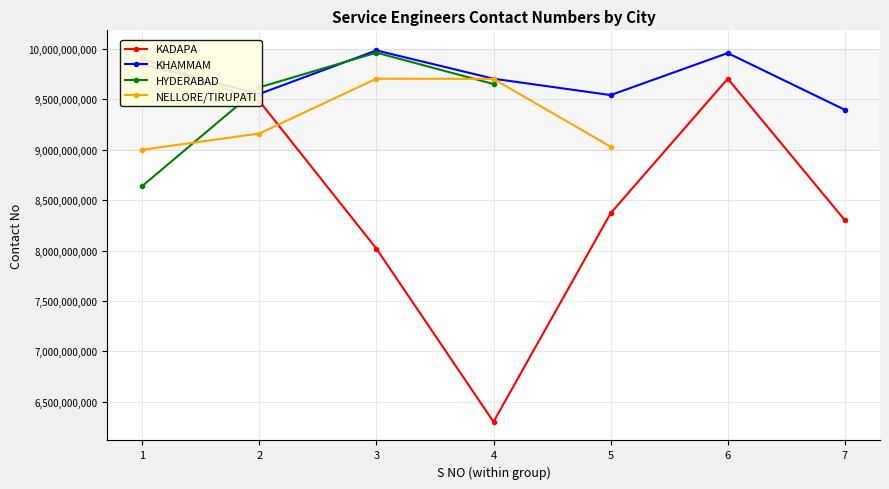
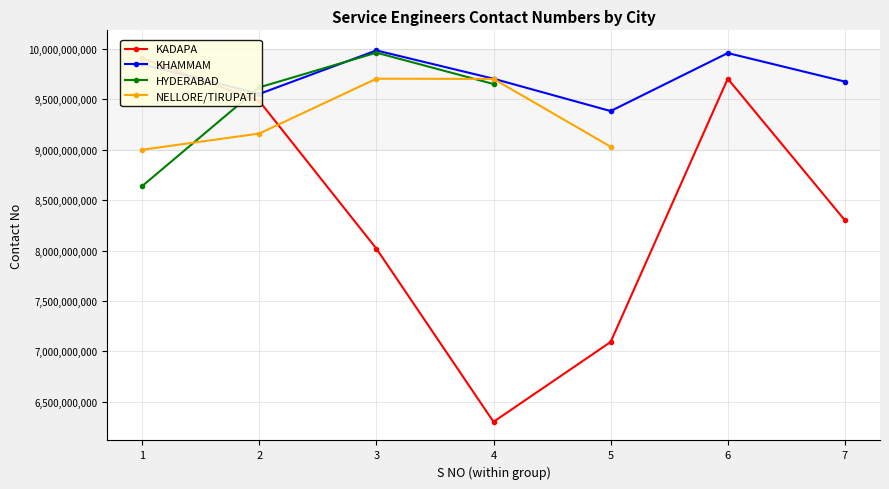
  {
    "KADAPA": {
      "3": "8,020,000,000",
      "4": "6,300,000,000",
-     "5": "8,370,000,000",
+     "5": "7,090,000,000",
      "6": "9,700,000,000",
      "7": "8,300,000,000"
    },
    "KHAMMAM": {
-     "5": "9,540,000,000",
+     "5": "9,380,000,000",
      "6": "9,960,000,000",
-     "7": "9,400,000,000"
+     "7": "9,680,000,000"
    },
    "HYDERABAD": {
      "1": "8,640,000,000",
      "4": "9,650,000,000"
    },
    "NELLORE/TIRUPATI": {
      "1": "9,000,000,000",
      "2": "9,160,000,000",
      "3": "9,710,000,000",
      "5": "9,030,000,000"
    }
  }
